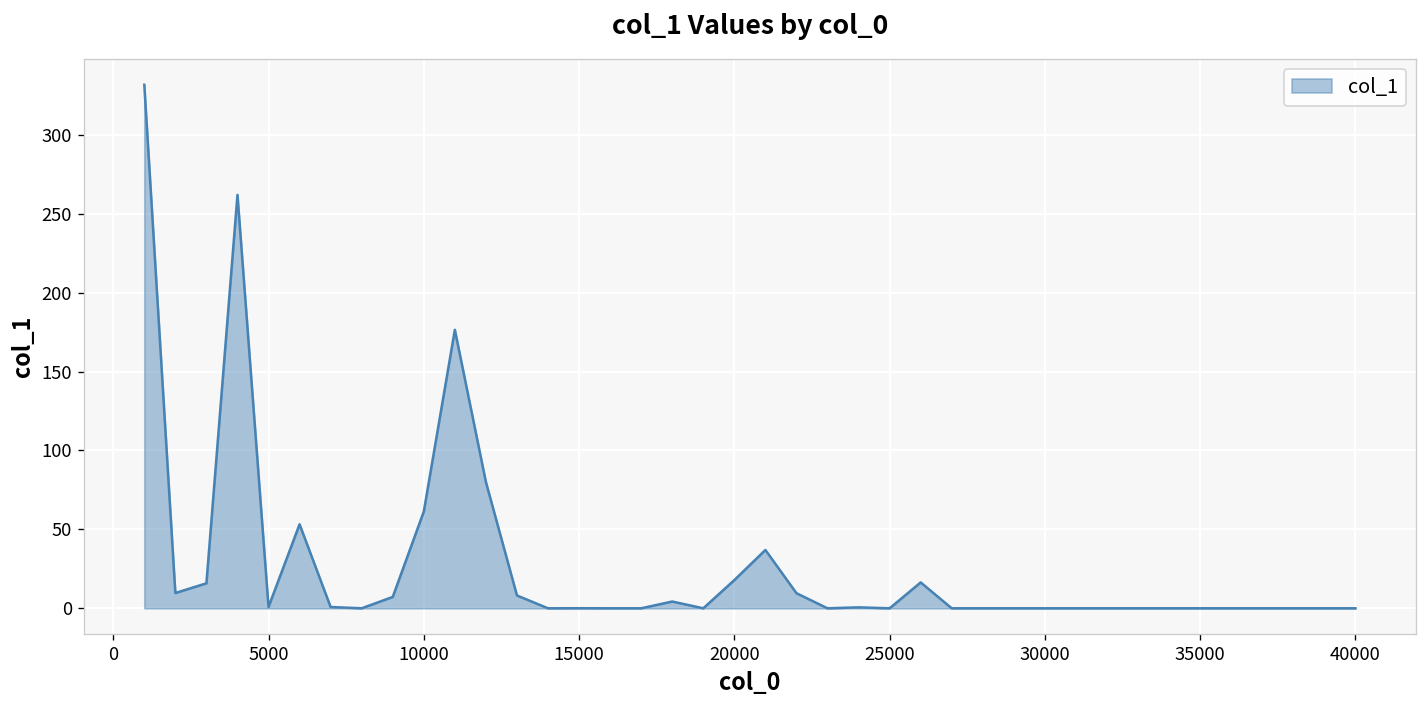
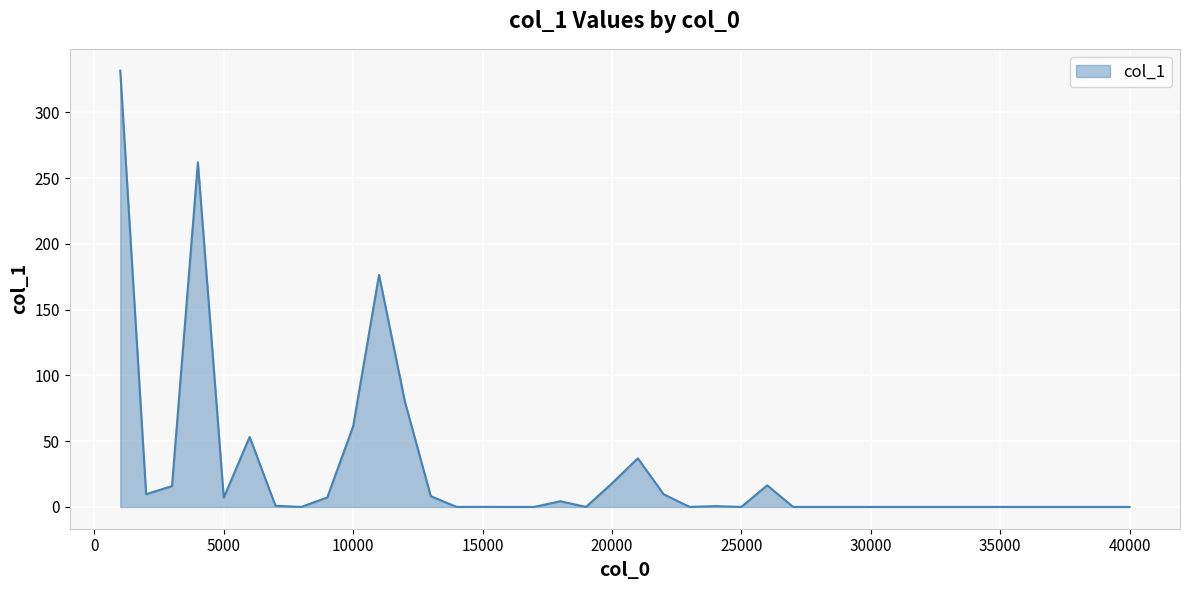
  {
-   "5000": 1,
+   "5000": 7,
    "10000": 61,
    "15000": 0,
    "20000": 18,
    "25000": 0,
    "30000": 0,
    "35000": 0,
    "40000": 0
  }
